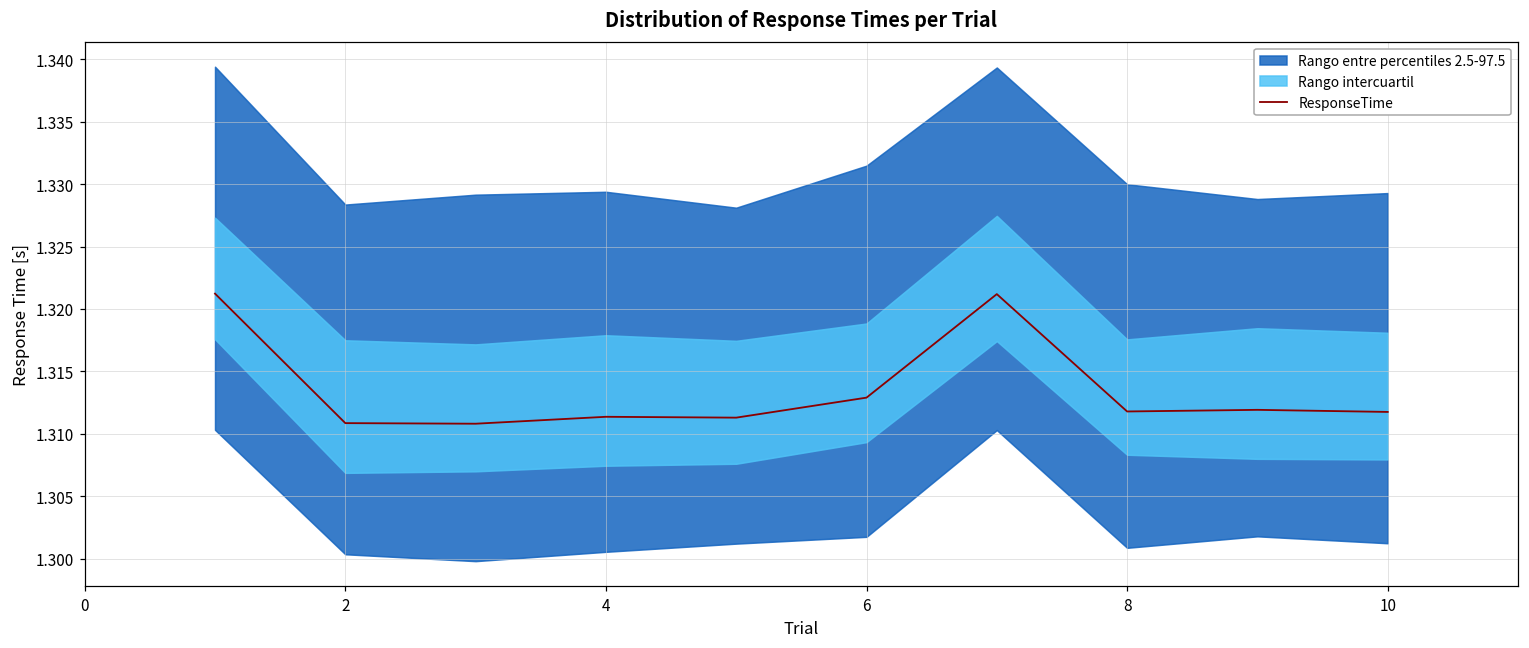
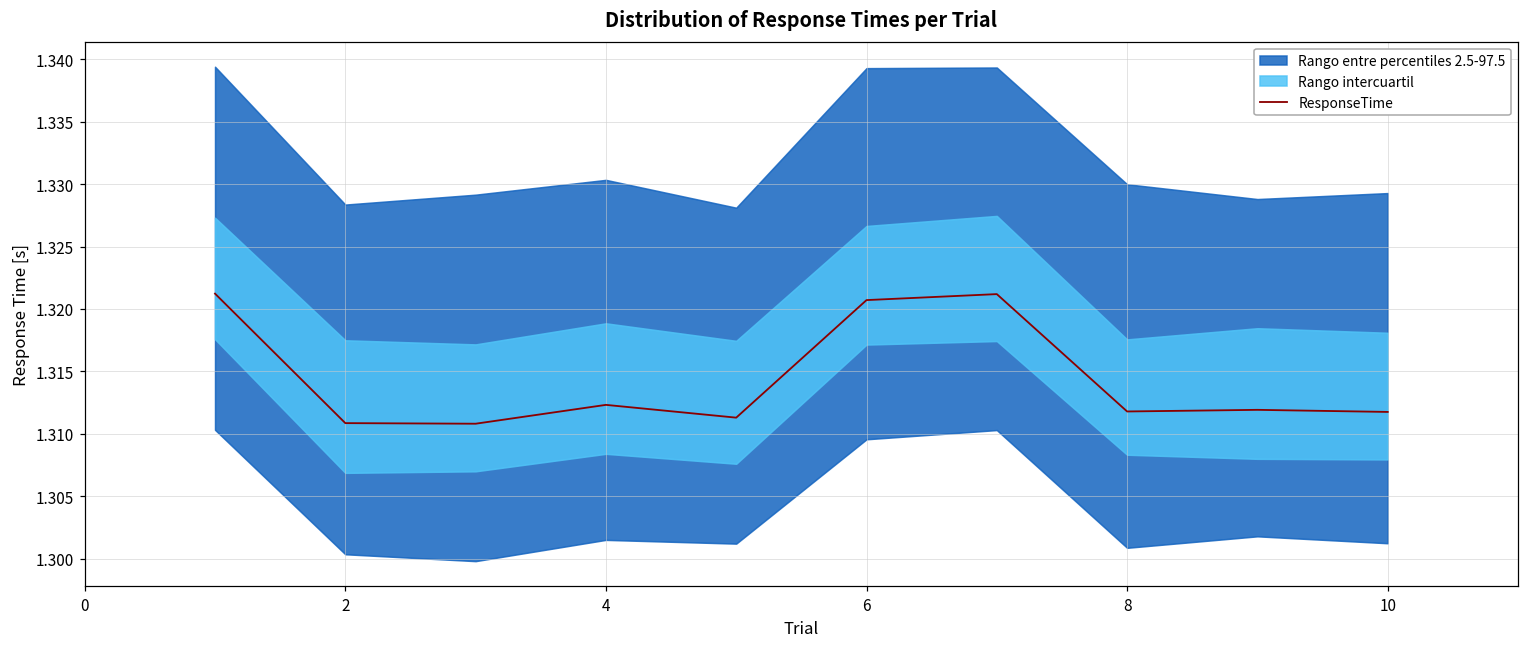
  {
    "ResponseTime": {
      "2": 1.3109,
-     "4": 1.3114,
-     "6": 1.3129,
+     "4": 1.3123,
+     "6": 1.3207,
      "8": 1.3118,
      "10": 1.3118
    }
  }
